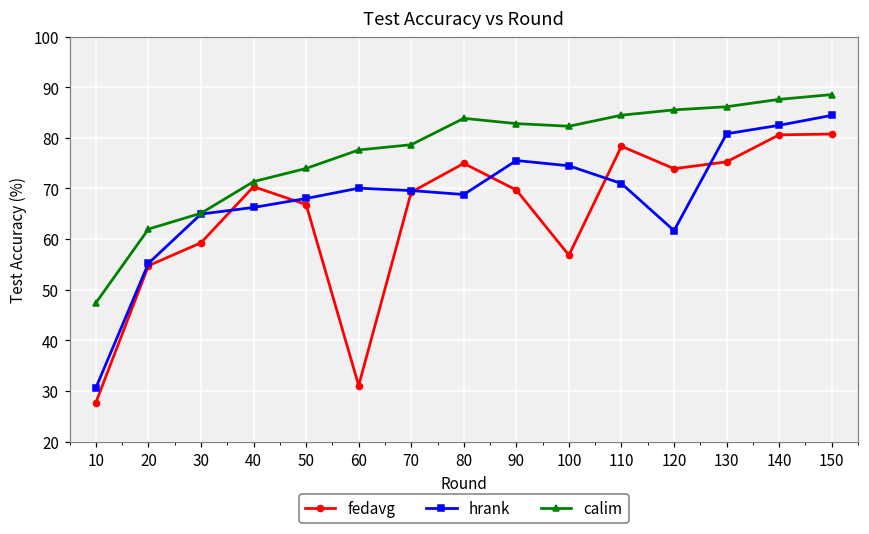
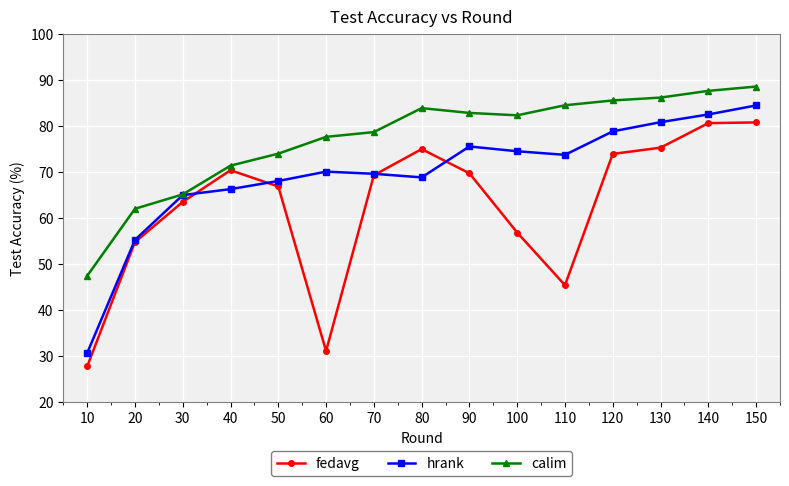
  {
    "fedavg": {
      "10": 28,
-     "30": 59,
+     "30": 63,
      "40": 70,
      "50": 67,
      "60": 31,
      "80": 75,
      "90": 70,
      "100": 57,
-     "110": 78,
+     "110": 45,
      "120": 74,
      "130": 75,
      "140": 81,
      "150": 81
    },
    "hrank": {
      "10": 31,
      "40": 66,
      "50": 68,
      "60": 70,
      "80": 69,
      "90": 76,
      "100": 74,
-     "110": 71,
-     "120": 62,
+     "110": 74,
+     "120": 79,
      "130": 81,
      "140": 82,
      "150": 84
    },
    "calim": {
      "10": 47,
      "20": 62,
      "40": 71,
      "50": 74,
      "60": 78,
      "70": 79,
      "80": 84,
      "90": 83,
      "100": 82,
      "110": 84,
      "120": 86,
      "130": 86,
      "140": 88,
      "150": 89
    }
  }
